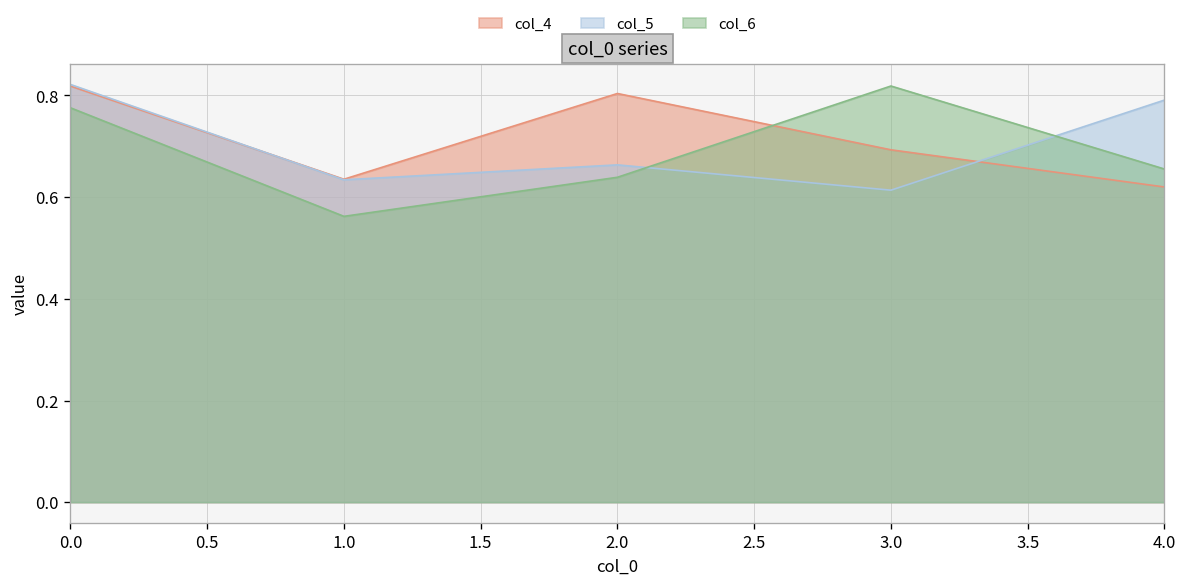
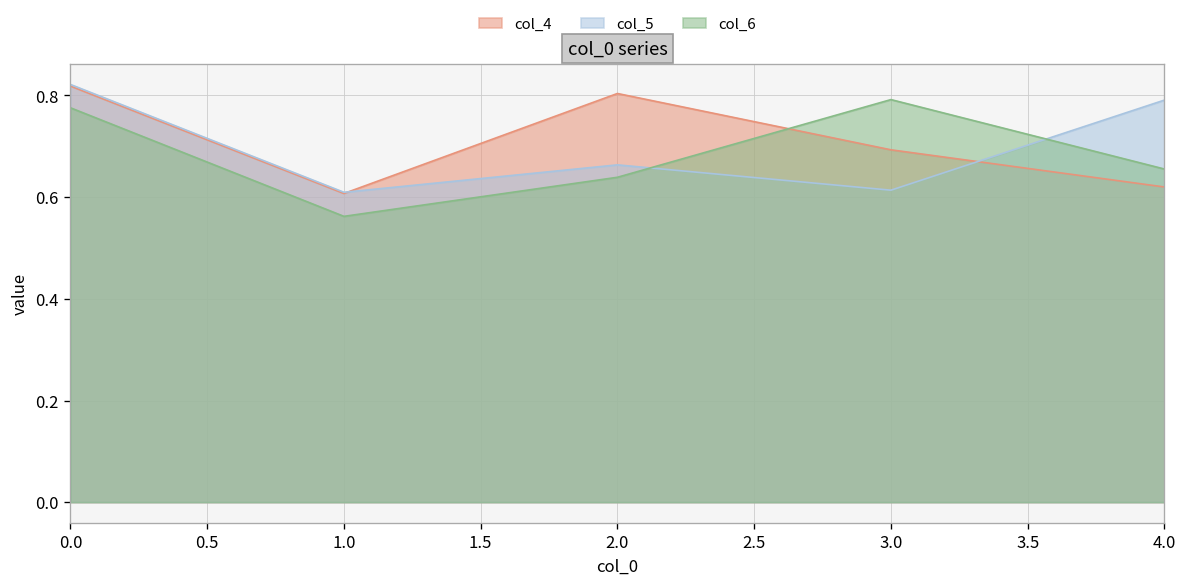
  {
    "col_4": {
-     "1.0": 0.64,
+     "1.0": 0.61,
      "2.0": 0.80,
      "3.0": 0.69,
      "4.0": 0.62
    },
    "col_5": {
-     "1.0": 0.63,
+     "1.0": 0.61,
      "2.0": 0.66,
      "3.0": 0.61,
      "4.0": 0.79
    },
    "col_6": {
      "0.0": 0.78,
      "1.0": 0.56,
      "2.0": 0.64,
-     "3.0": 0.82,
+     "3.0": 0.79,
      "4.0": 0.66
    }
  }
